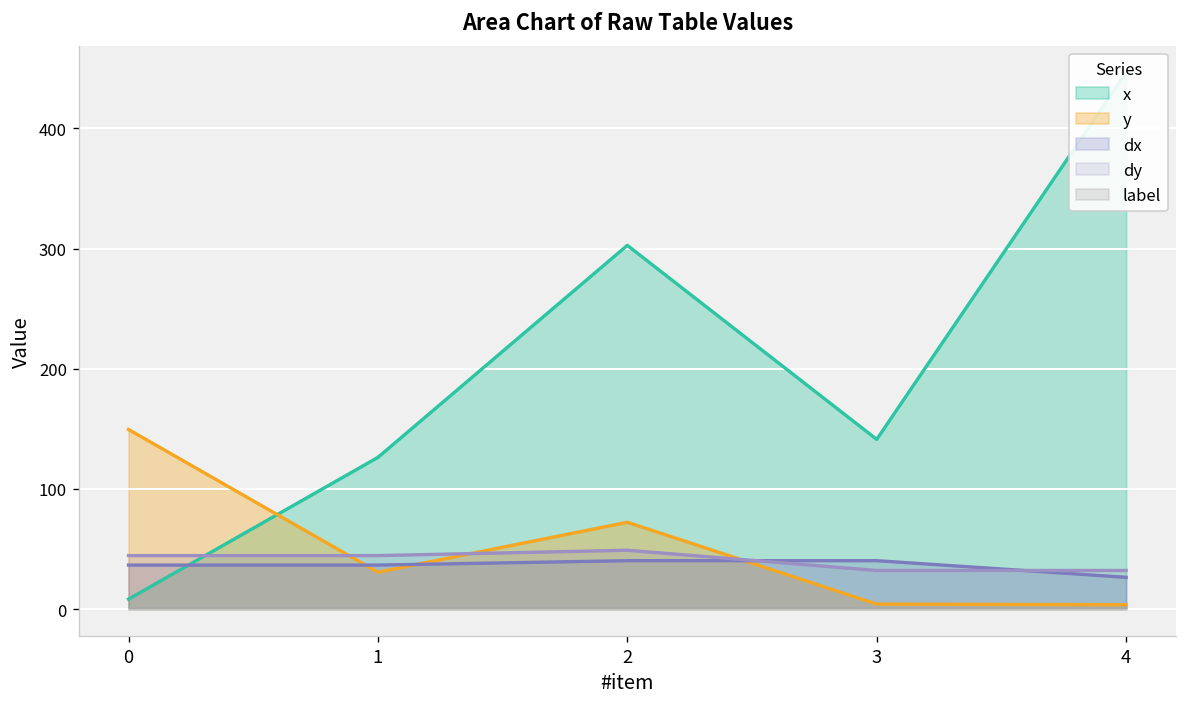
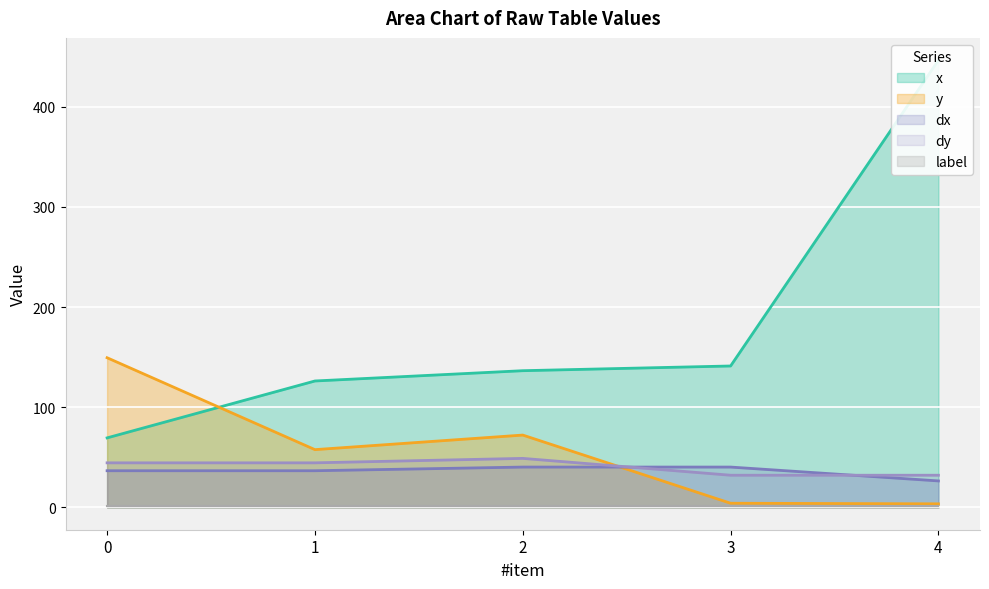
  {
    "x": {
-     "0": 8,
+     "0": 69,
      "1": 126,
-     "2": 303,
+     "2": 136,
      "3": 141
    },
    "y": {
      "0": 149,
-     "1": 31,
+     "1": 58,
      "2": 72,
      "3": 4,
      "4": 4
    }
  }
